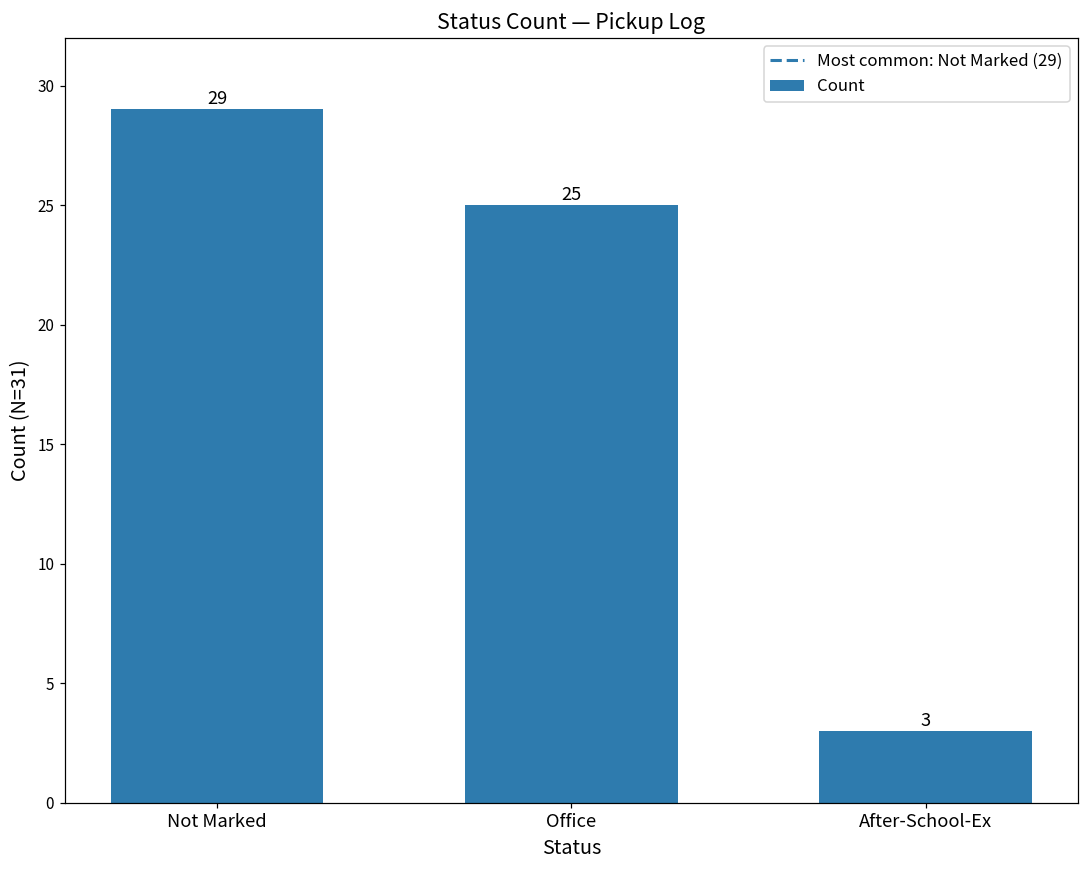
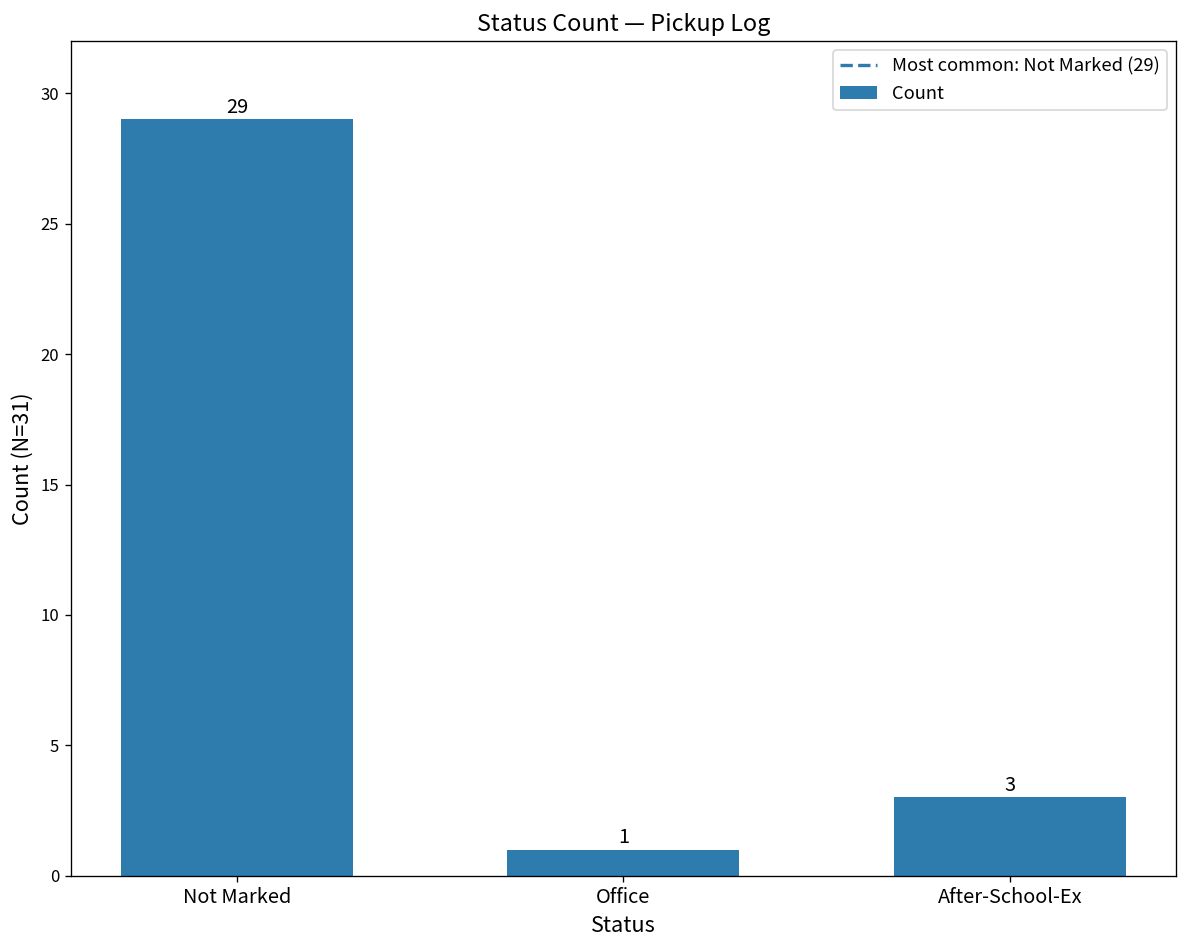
  {
    "Not Marked": 29,
-   "Office": 25,
+   "Office": 1,
    "After-School-Ex": 3
  }
